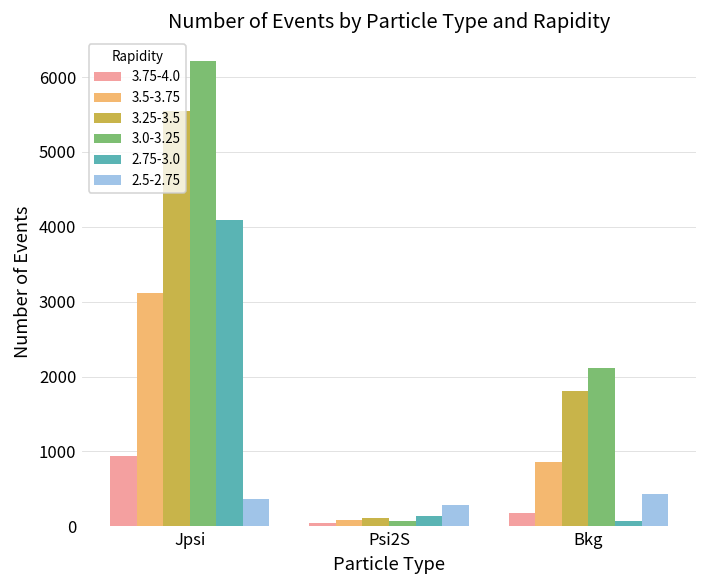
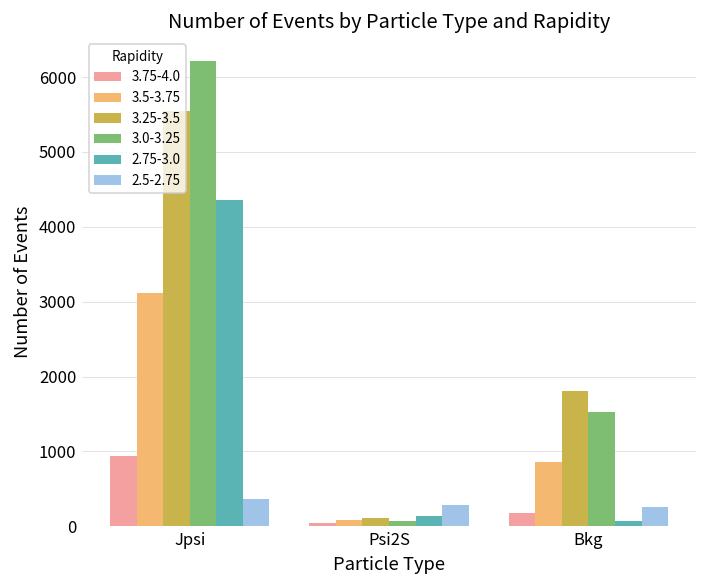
  {
    "3.0-3.25": {
      "Jpsi": 6200,
      "Psi2S": 100,
-     "Bkg": 2100
+     "Bkg": 1500
    },
    "2.75-3.0": {
-     "Jpsi": 4100,
+     "Jpsi": 4400,
      "Psi2S": 100,
      "Bkg": 100
    },
    "2.5-2.75": {
      "Jpsi": 400,
      "Psi2S": 300,
-     "Bkg": 400
+     "Bkg": 300
    }
  }
